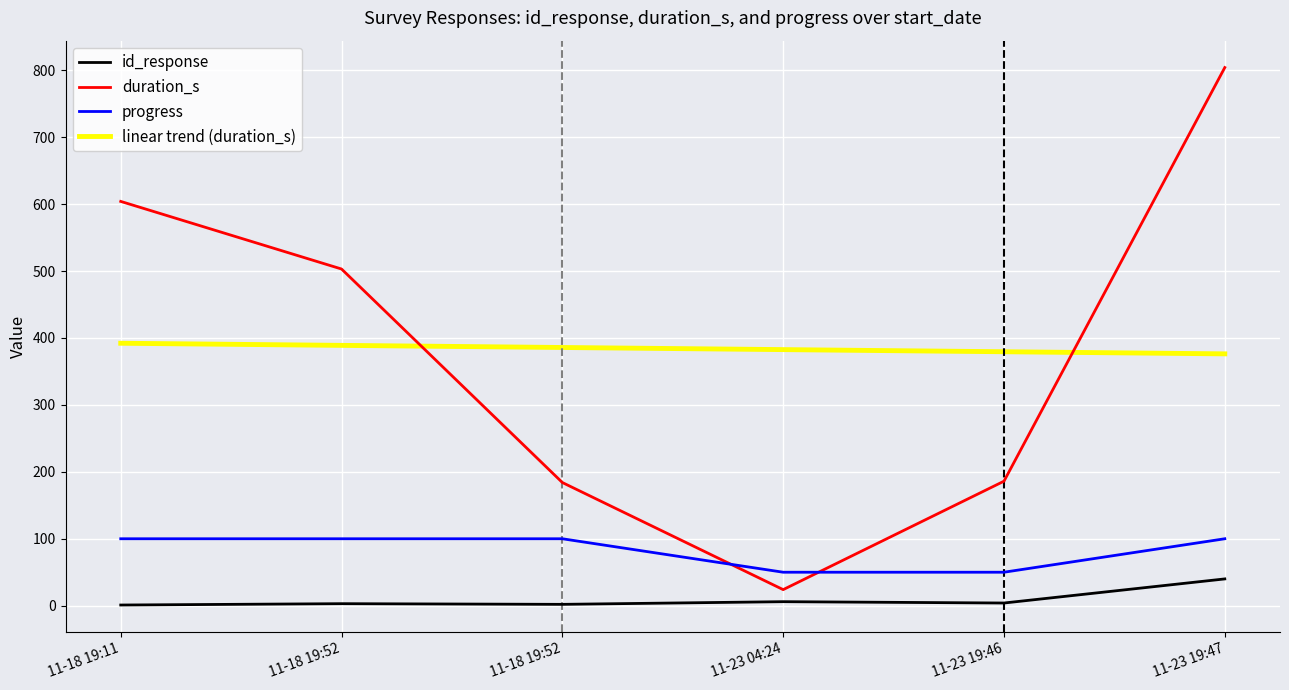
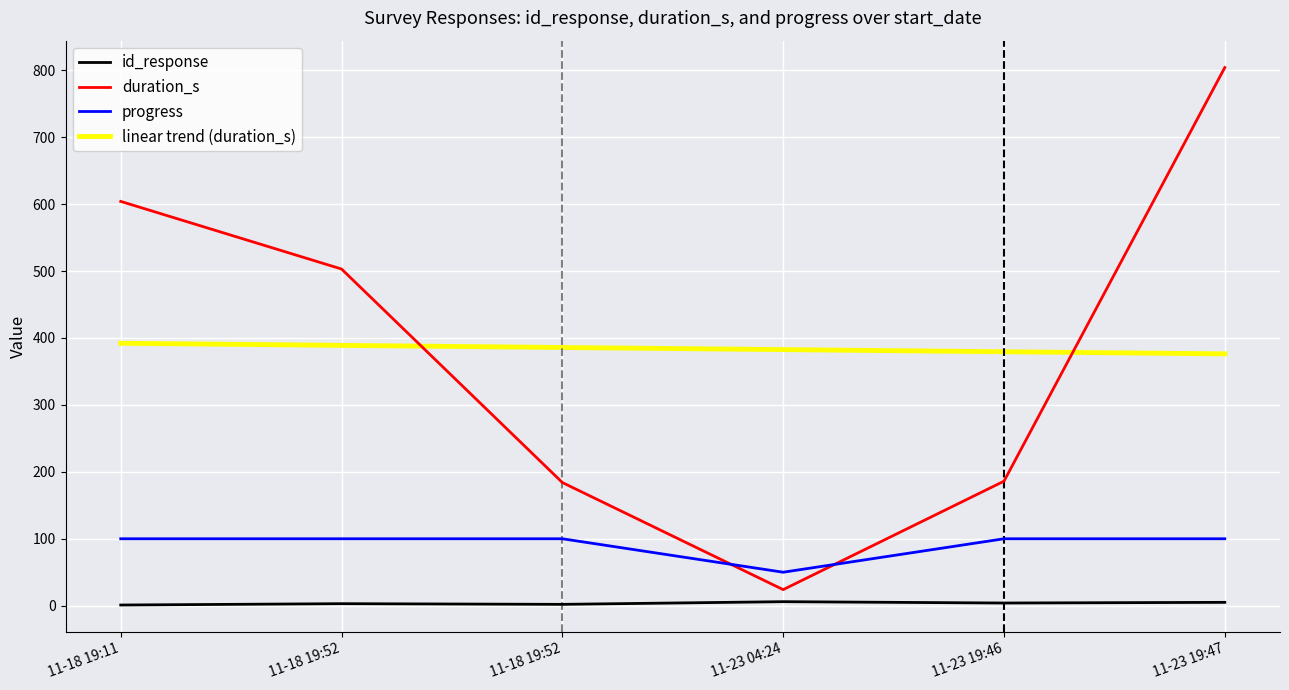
  {
    "id_response": {
      "11-18 19:11": 0,
      "11-23 04:24": 10,
      "11-23 19:46": 0,
-     "11-23 19:47": 40
+     "11-23 19:47": 10
    },
    "duration_s": {
      "11-18 19:11": 600,
      "11-23 04:24": 20,
      "11-23 19:46": 190,
      "11-23 19:47": 800
    },
    "progress": {
      "11-18 19:11": 100,
      "11-23 04:24": 50,
-     "11-23 19:46": 50,
+     "11-23 19:46": 100,
      "11-23 19:47": 100
    },
    "linear trend (duration_s)": {
      "11-18 19:11": 390,
      "11-23 04:24": 380,
      "11-23 19:46": 380,
      "11-23 19:47": 380
    }
  }
